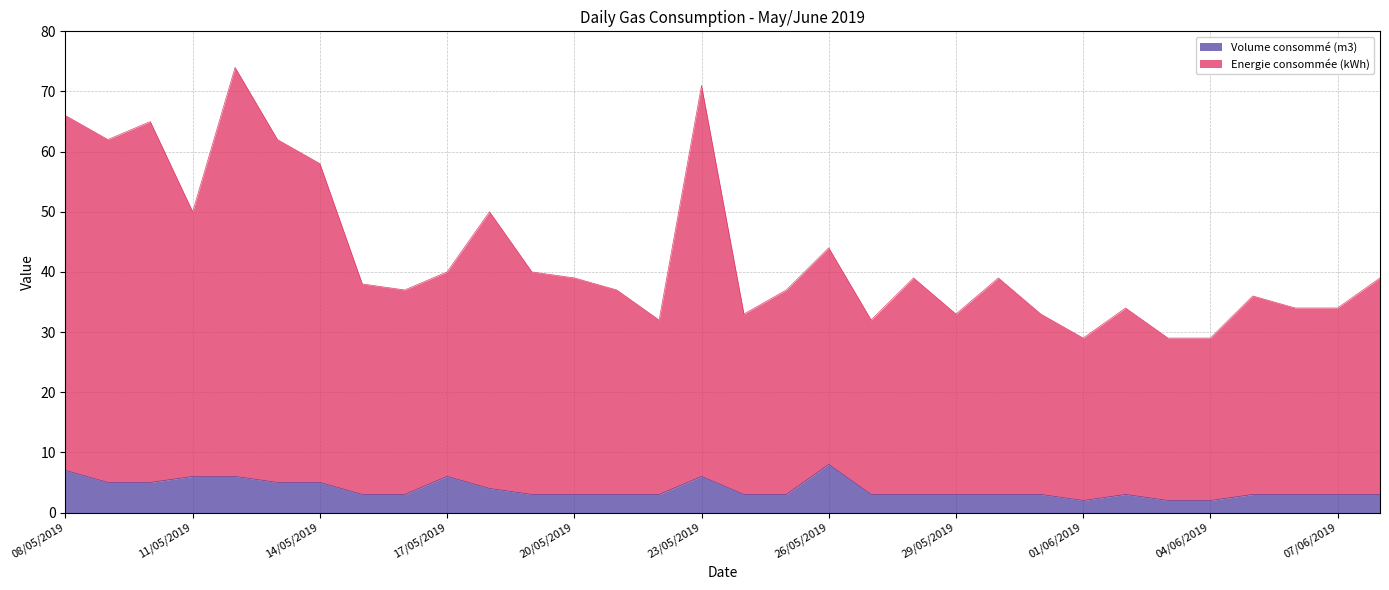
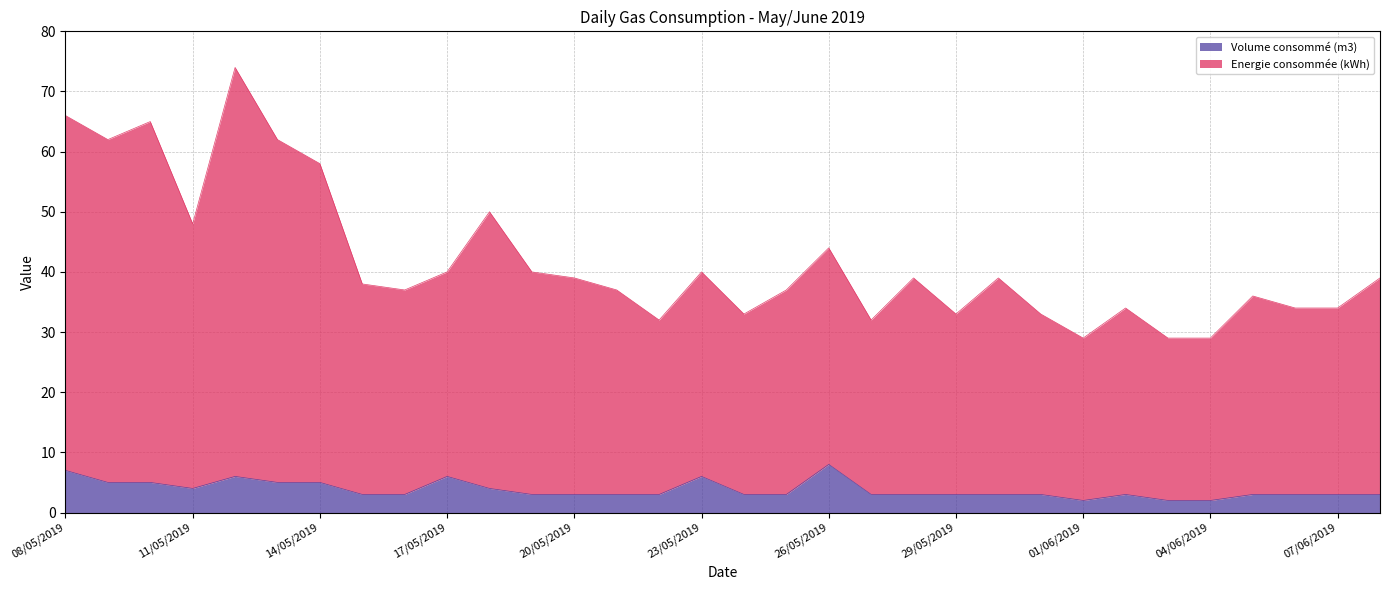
  {
    "Volume consommé (m3)": {
      "08/05/2019": 7,
-     "11/05/2019": 6,
+     "11/05/2019": 4,
      "14/05/2019": 5,
      "17/05/2019": 6,
      "20/05/2019": 3,
      "23/05/2019": 6,
      "26/05/2019": 8,
      "29/05/2019": 3,
      "01/06/2019": 2,
      "04/06/2019": 2,
      "07/06/2019": 3
    },
    "Energie consommée (kWh)": {
      "08/05/2019": 59,
      "11/05/2019": 44,
      "14/05/2019": 53,
      "17/05/2019": 34,
      "20/05/2019": 36,
-     "23/05/2019": 65,
+     "23/05/2019": 34,
      "26/05/2019": 36,
      "29/05/2019": 30,
      "01/06/2019": 27,
      "04/06/2019": 27,
      "07/06/2019": 31
    }
  }
